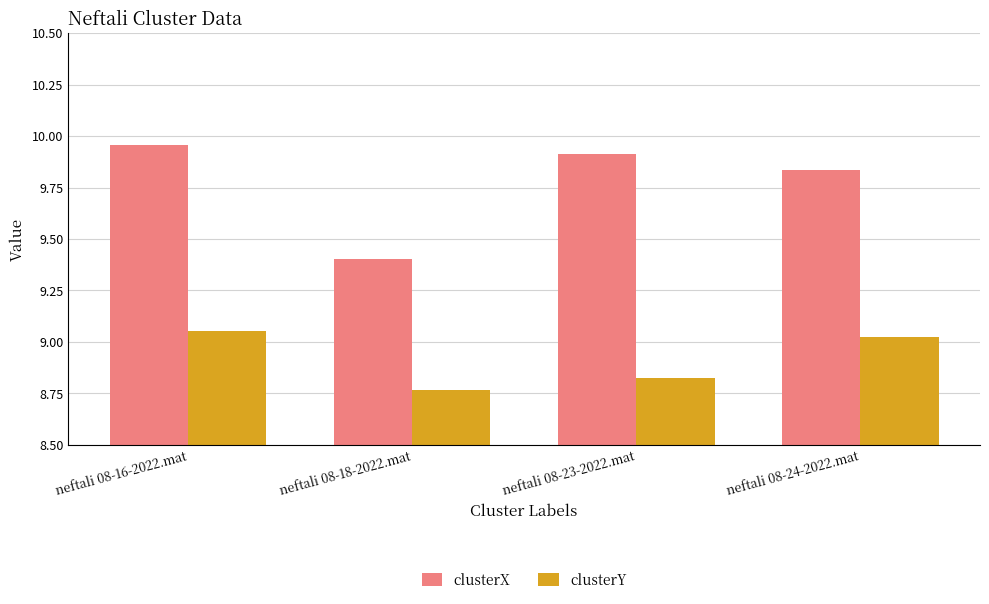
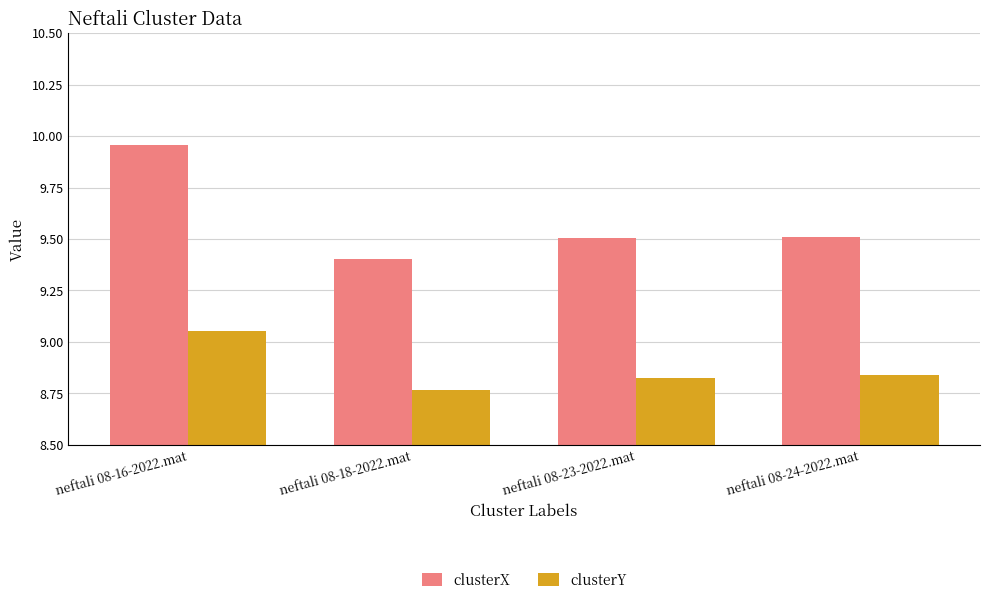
  {
    "clusterX": {
      "neftali 08-16-2022.mat": 9.96,
      "neftali 08-18-2022.mat": 9.40,
-     "neftali 08-23-2022.mat": 9.91,
-     "neftali 08-24-2022.mat": 9.84
+     "neftali 08-23-2022.mat": 9.51,
+     "neftali 08-24-2022.mat": 9.51
    },
    "clusterY": {
      "neftali 08-16-2022.mat": 9.05,
      "neftali 08-18-2022.mat": 8.77,
      "neftali 08-23-2022.mat": 8.83,
-     "neftali 08-24-2022.mat": 9.02
+     "neftali 08-24-2022.mat": 8.84
    }
  }
